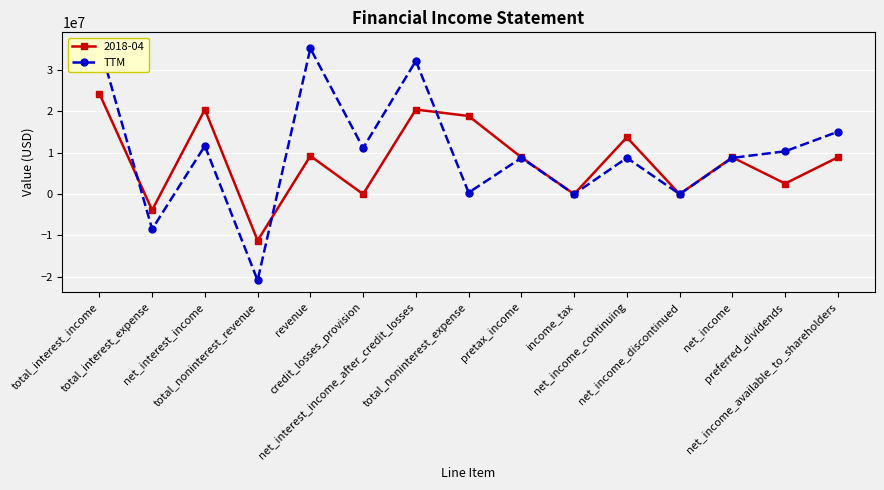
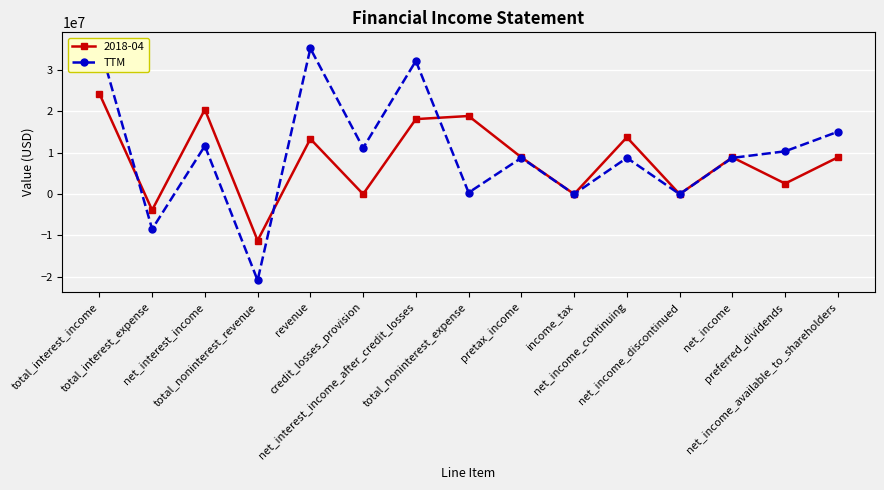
  {
    "2018-04": {
      "total_interest_income": 24000000,
      "total_interest_expense": -4000000,
      "net_interest_income": 20000000,
      "total_noninterest_revenue": -11000000,
-     "revenue": 9000000,
+     "revenue": 13000000,
      "credit_losses_provision": 0,
-     "net_interest_income_after_credit_losses": 20000000,
+     "net_interest_income_after_credit_losses": 18000000,
      "total_noninterest_expense": 19000000,
      "net_income_continuing": 14000000,
      "preferred_dividends": 3000000,
      "net_income_available_to_shareholders": 9000000
    },
    "TTM": {
      "total_interest_expense": -8000000,
      "net_interest_income": 12000000,
      "total_noninterest_revenue": -21000000,
      "revenue": 35000000,
      "credit_losses_provision": 11000000,
      "net_interest_income_after_credit_losses": 32000000,
      "total_noninterest_expense": 0,
      "net_income_continuing": 9000000,
      "preferred_dividends": 10000000,
      "net_income_available_to_shareholders": 15000000
    }
  }
